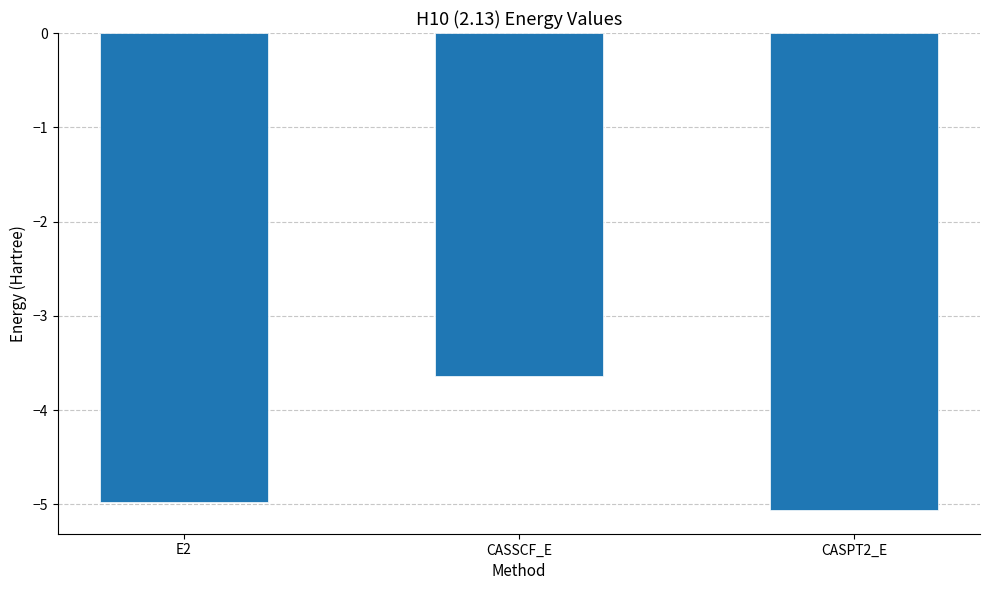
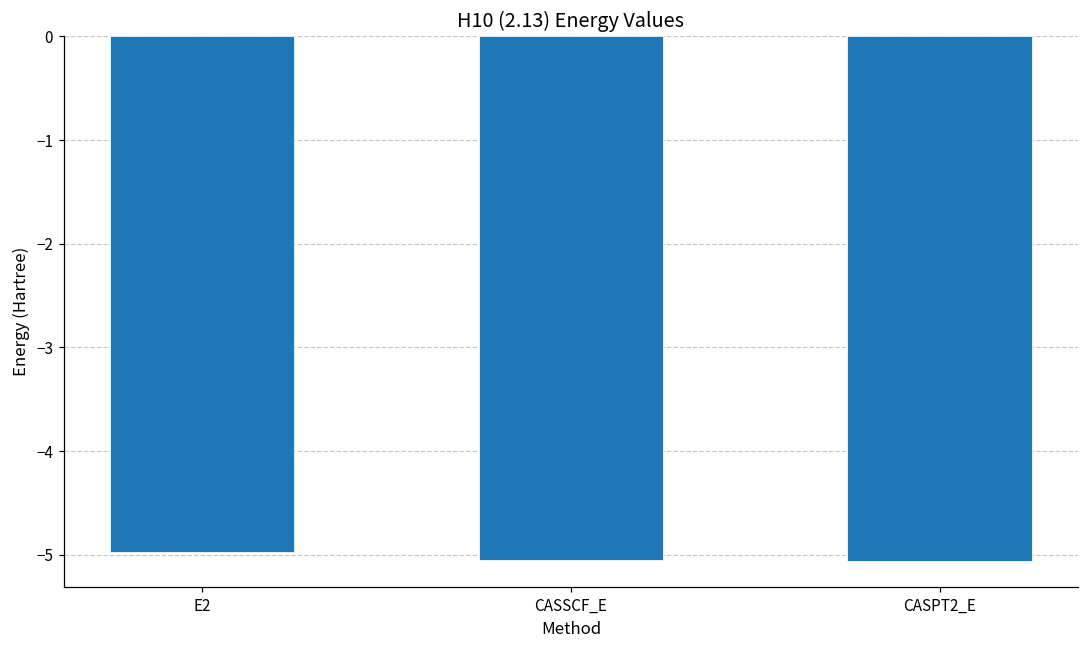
  {
    "E2": -5.0,
-   "CASSCF_E": -3.6,
+   "CASSCF_E": -5.0,
    "CASPT2_E": -5.1
  }
